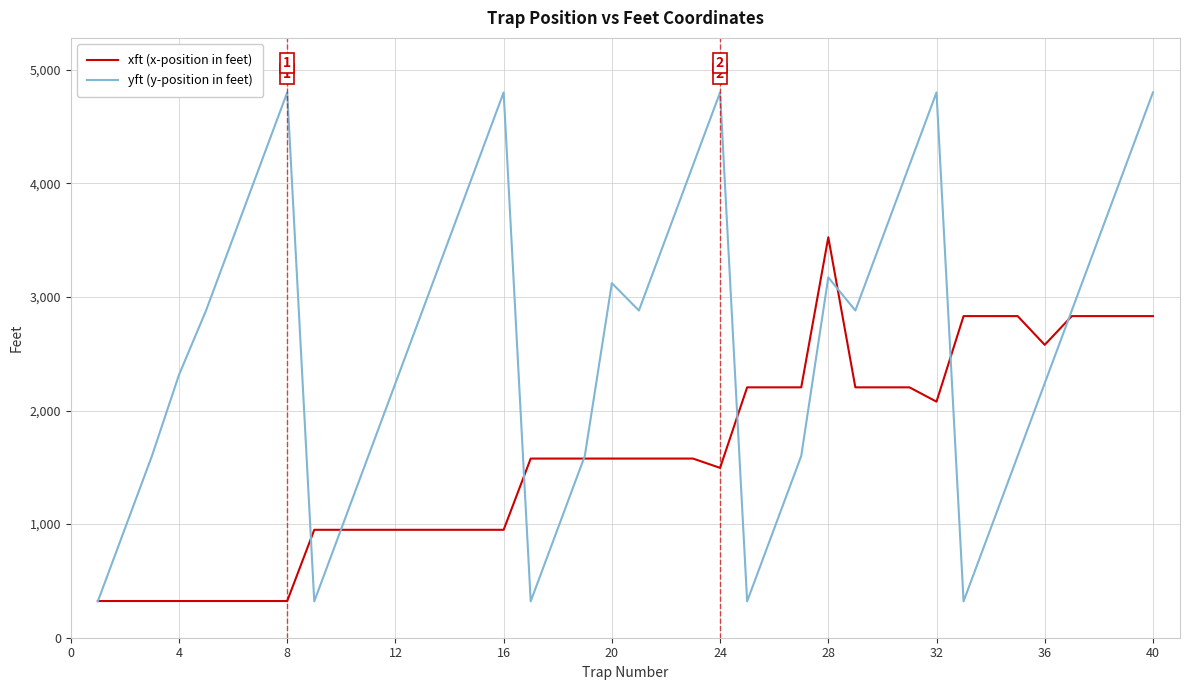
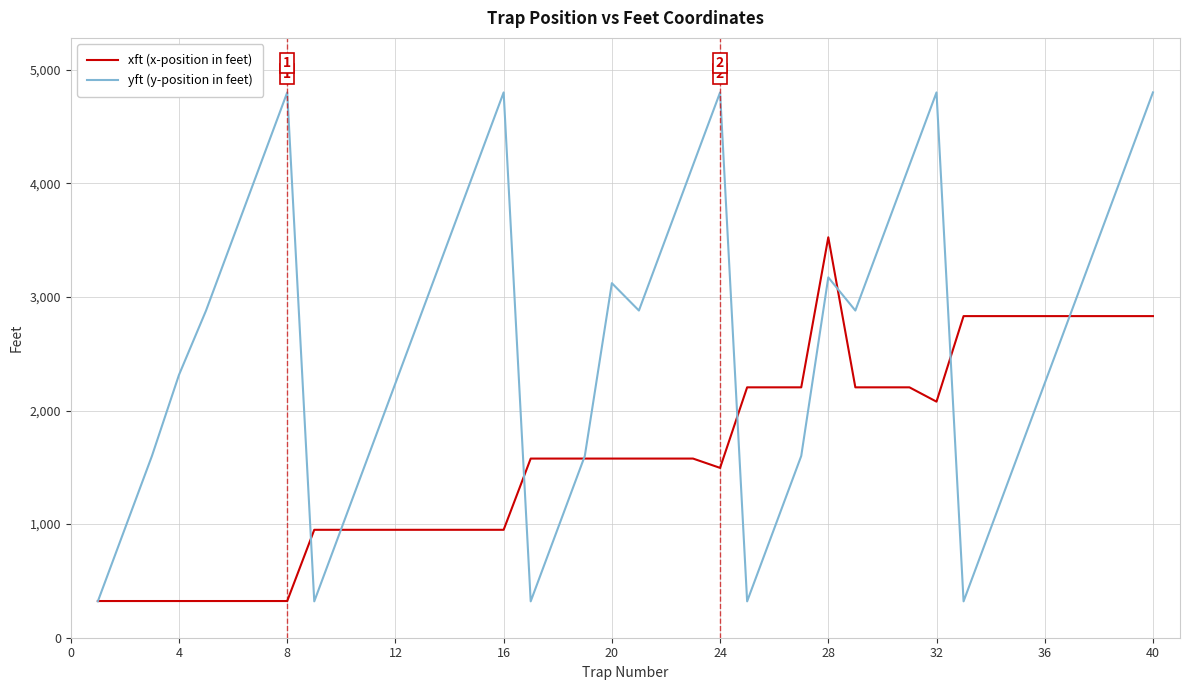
  {
    "xft (x-position in feet)": {
      "4": "320",
      "8": "320",
      "12": "950",
      "16": "950",
      "20": "1,580",
      "24": "1,500",
      "28": "3,530",
      "32": "2,080",
-     "36": "2,580",
+     "36": "2,830",
      "40": "2,830"
    },
    "yft (y-position in feet)": {
      "4": "2,310",
      "12": "2,240",
      "16": "4,800",
      "20": "3,120",
      "28": "3,170",
      "32": "4,800",
      "36": "2,240",
      "40": "4,800"
    }
  }
